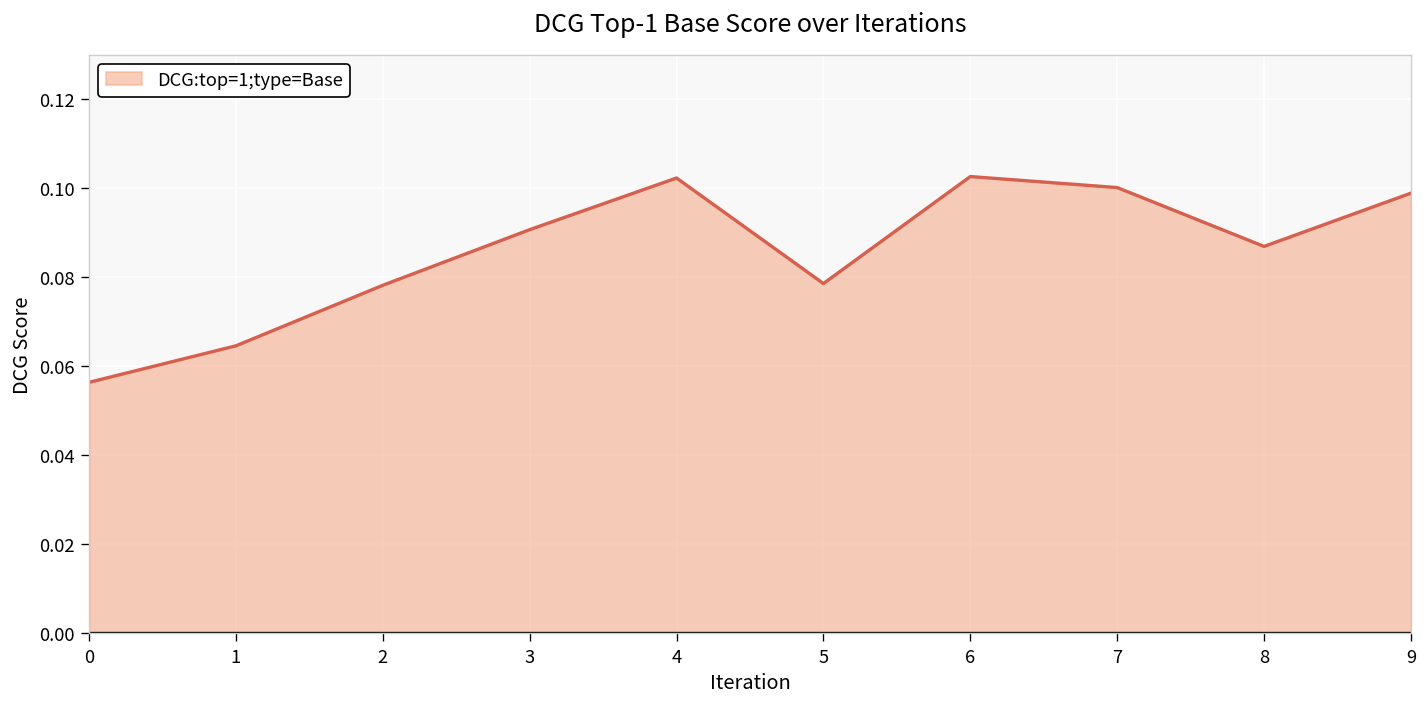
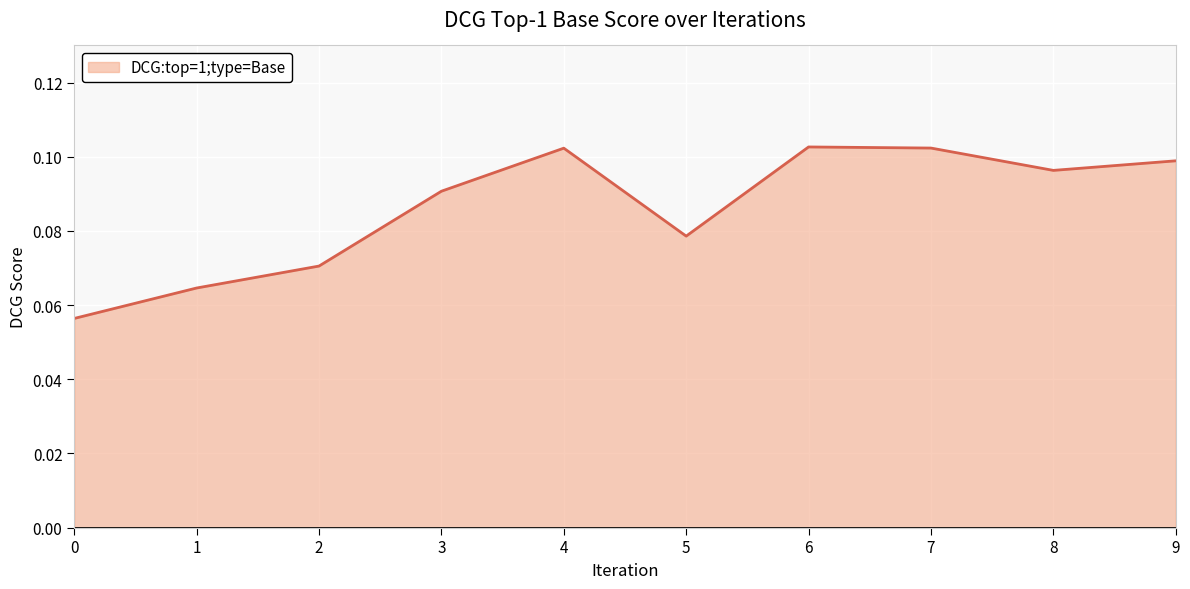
  {
    "0": 0.056,
    "1": 0.065,
-   "2": 0.078,
+   "2": 0.071,
    "3": 0.091,
    "4": 0.102,
    "5": 0.079,
    "6": 0.103,
-   "7": 0.100,
-   "8": 0.087,
+   "7": 0.102,
+   "8": 0.096,
    "9": 0.099
  }
